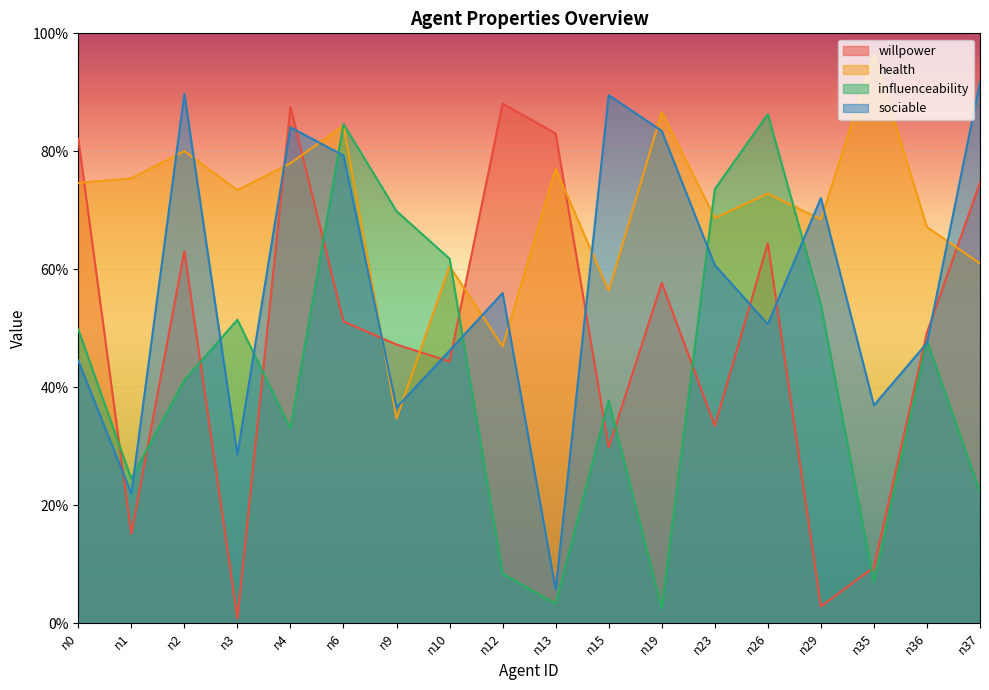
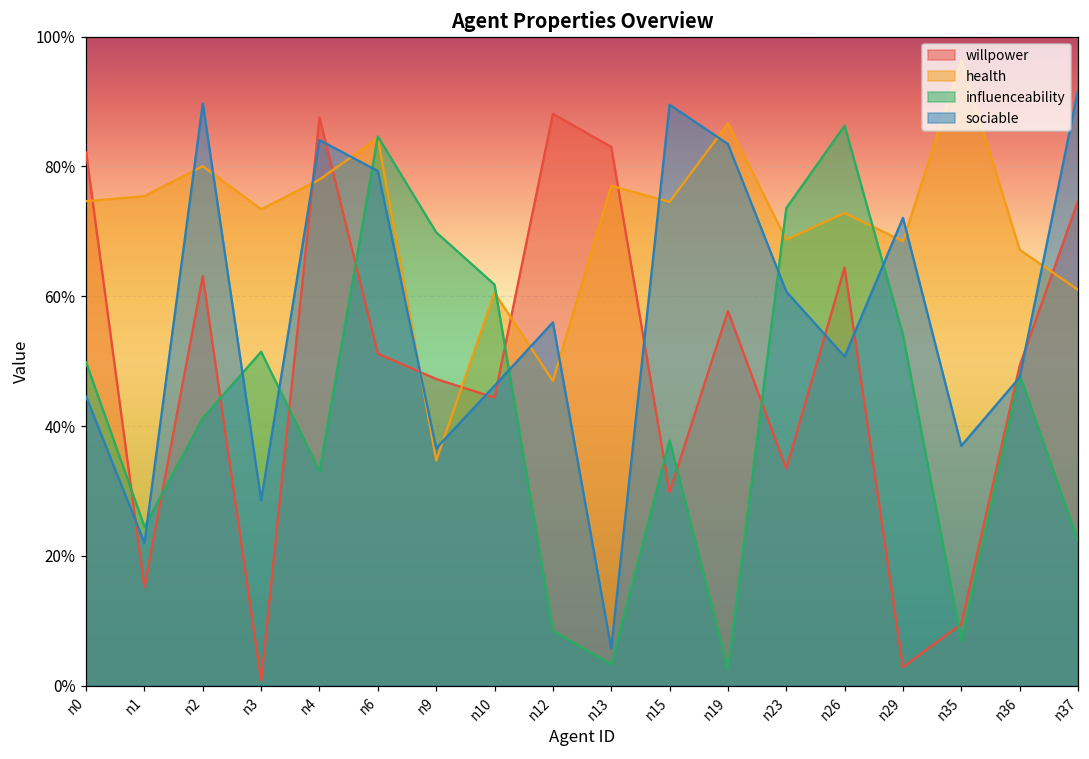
  {
    "willpower": {
      "n0": "82%",
      "n1": "15%",
      "n2": "63%",
      "n3": "1%",
      "n4": "88%",
      "n6": "51%",
      "n9": "47%",
      "n10": "44%",
      "n12": "88%",
      "n13": "83%",
      "n15": "30%",
      "n19": "58%",
      "n23": "33%",
      "n26": "64%",
      "n29": "3%",
      "n35": "9%",
      "n36": "49%",
      "n37": "75%"
    },
    "health": {
      "n0": "75%",
      "n1": "75%",
      "n2": "80%",
      "n3": "73%",
      "n4": "78%",
      "n9": "35%",
      "n10": "61%",
      "n12": "47%",
      "n13": "77%",
-     "n15": "56%",
+     "n15": "75%",
      "n19": "87%",
      "n23": "69%",
      "n26": "73%",
      "n29": "68%",
      "n36": "67%",
      "n37": "61%"
    },
    "influenceability": {
      "n0": "50%",
      "n1": "24%",
      "n2": "41%",
      "n3": "51%",
      "n4": "33%",
      "n9": "70%",
      "n10": "62%",
      "n12": "8%",
      "n13": "3%",
      "n15": "38%",
      "n19": "3%",
      "n23": "74%",
      "n26": "86%",
      "n29": "54%",
      "n35": "7%",
      "n37": "22%"
    },
    "sociable": {
      "n0": "45%",
      "n1": "22%",
      "n2": "90%",
      "n3": "29%",
      "n4": "84%",
      "n6": "79%",
      "n9": "37%",
      "n10": "46%",
      "n12": "56%",
      "n13": "6%",
      "n15": "90%",
      "n19": "83%",
      "n23": "61%",
      "n26": "51%",
      "n29": "72%",
      "n35": "37%",
      "n37": "92%"
    }
  }
